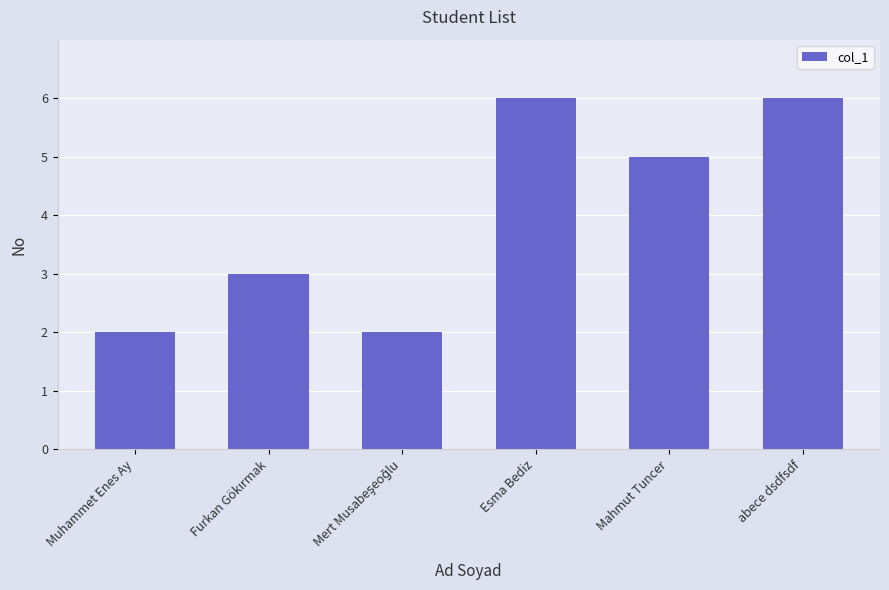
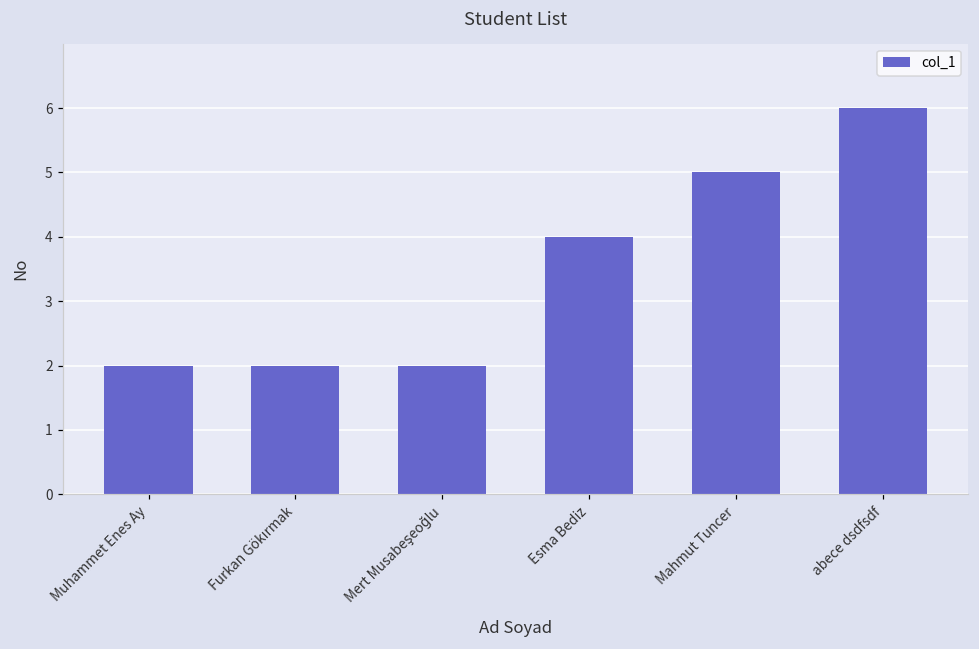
  {
    "Muhammet Enes Ay": 2,
-   "Furkan Gökırmak": 3,
+   "Furkan Gökırmak": 2,
    "Mert Musabeşeoğlu": 2,
-   "Esma Bediz": 6,
+   "Esma Bediz": 4,
    "Mahmut Tuncer": 5,
    "abece dsdfsdf": 6
  }
